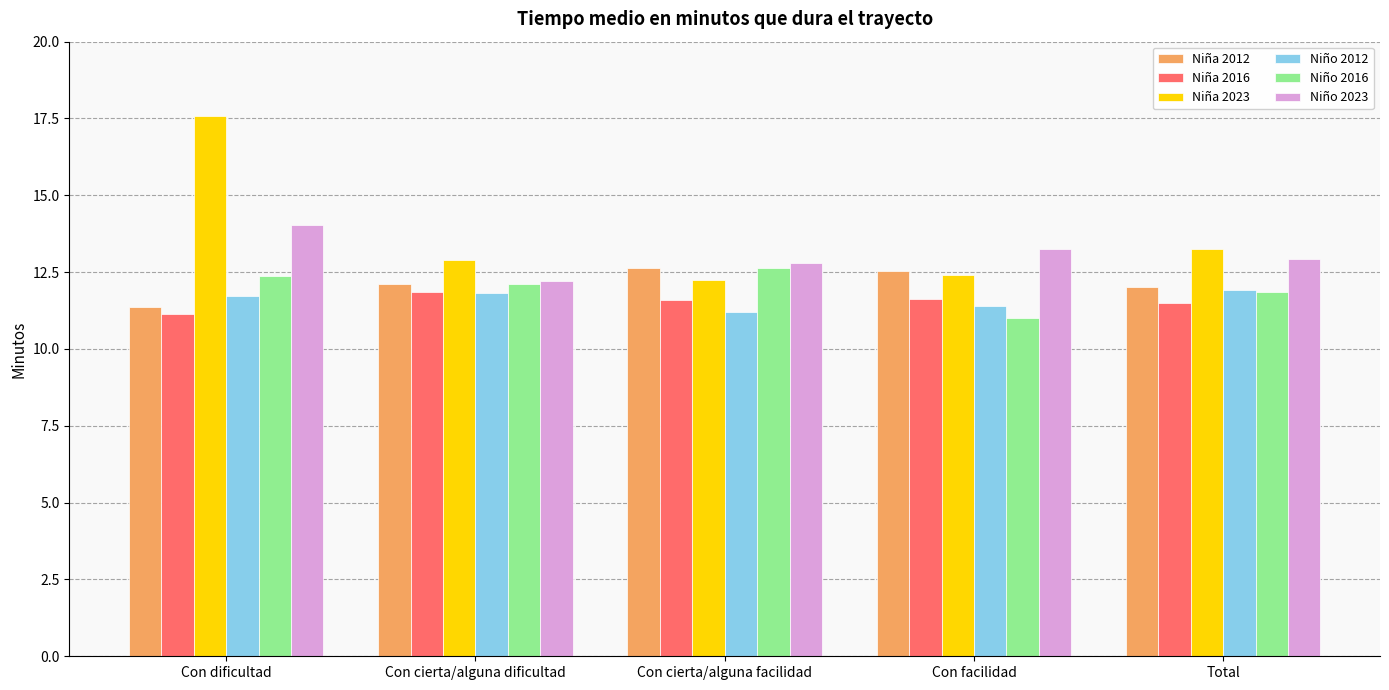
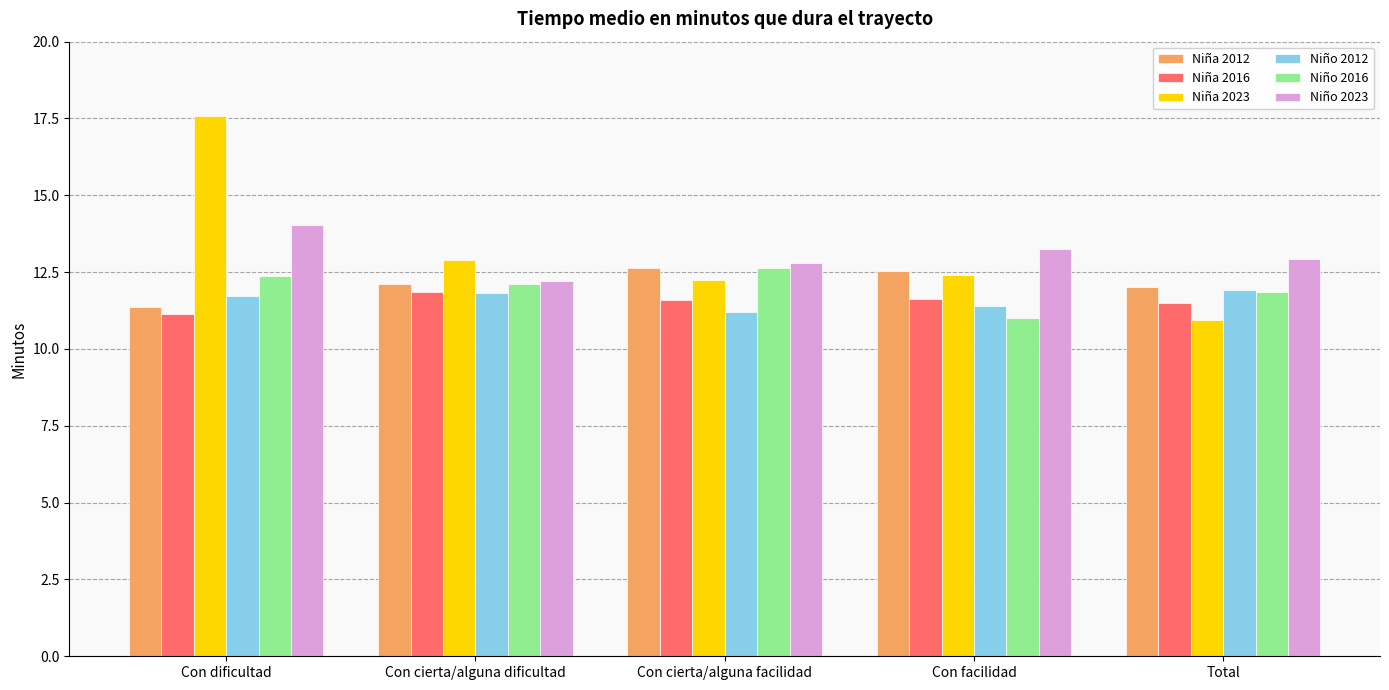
  {
    "Niña 2023": {
      "Con dificultad": 17.6,
      "Con cierta/alguna dificultad": 12.9,
      "Con cierta/alguna facilidad": 12.2,
      "Con facilidad": 12.4,
-     "Total": 13.3
+     "Total": 11.0
    },
    "Niño 2012": {
      "Con dificultad": 11.7,
      "Con cierta/alguna dificultad": 11.8,
      "Con cierta/alguna facilidad": 11.2,
      "Con facilidad": 11.4,
      "Total": 11.9
    },
    "Niño 2016": {
      "Con dificultad": 12.4,
      "Con cierta/alguna dificultad": 12.1,
      "Con cierta/alguna facilidad": 12.6,
      "Con facilidad": 11.0,
      "Total": 11.9
    },
    "Niño 2023": {
      "Con dificultad": 14.0,
      "Con cierta/alguna dificultad": 12.2,
      "Con cierta/alguna facilidad": 12.8,
      "Con facilidad": 13.2,
      "Total": 12.9
    }
  }
